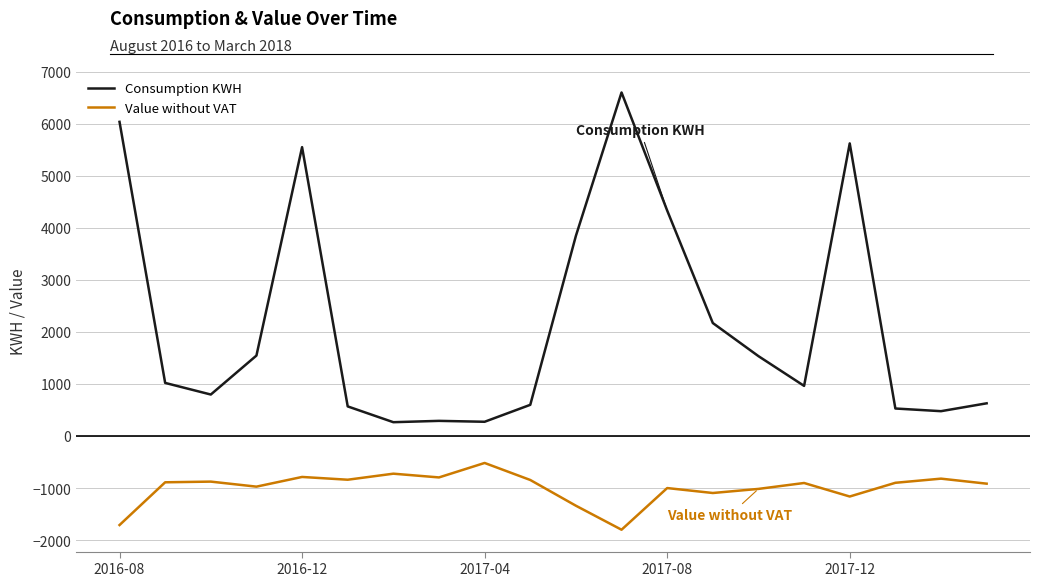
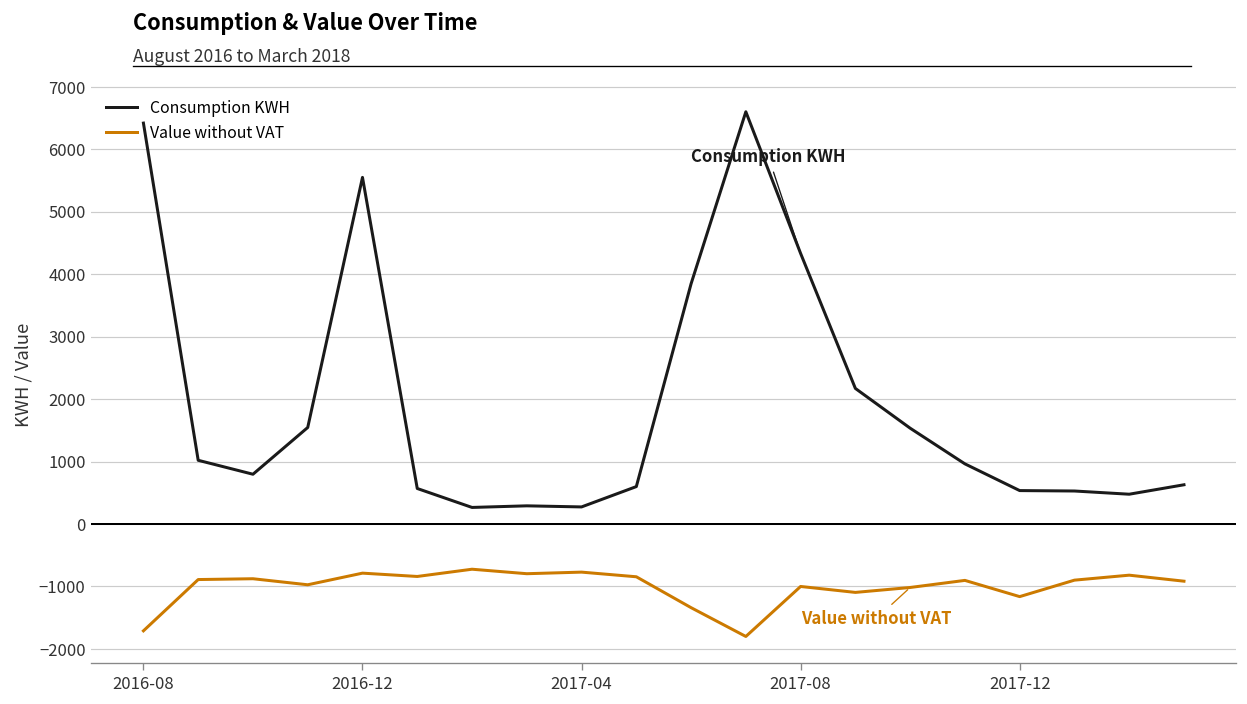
  {
    "Consumption KWH": {
-     "2016-08": 6000,
+     "2016-08": 6400,
      "2016-12": 5500,
      "2017-04": 300,
      "2017-08": 4300,
-     "2017-12": 5600
+     "2017-12": 500
    },
    "Value without VAT": {
      "2016-08": -1700,
      "2016-12": -800,
-     "2017-04": -500,
+     "2017-04": -800,
      "2017-08": -1000,
      "2017-12": -1200
    }
  }
